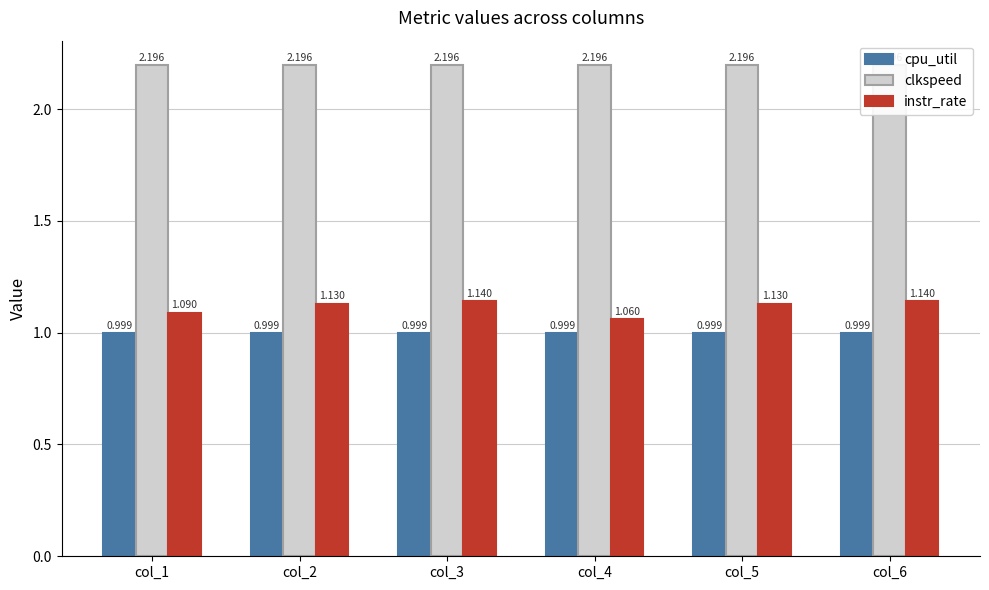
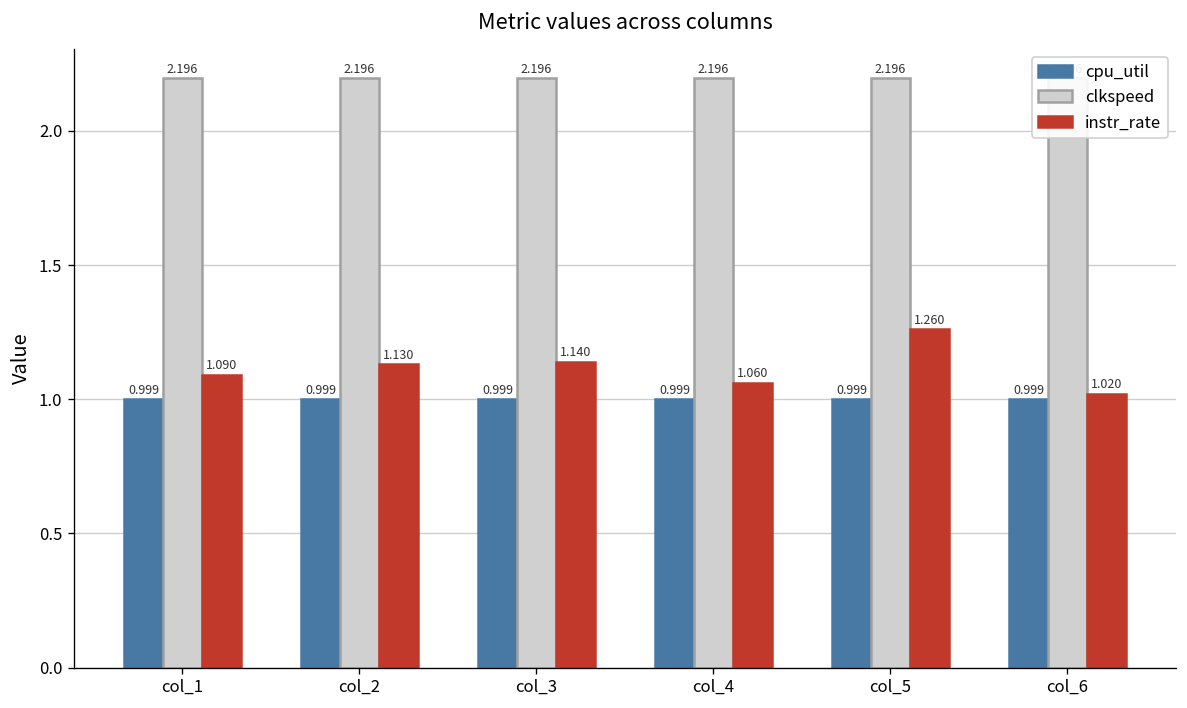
  {
    "cpu_util": {
      "col_1": 0.999,
      "col_2": 0.999,
      "col_3": 0.999,
      "col_4": 0.999,
      "col_5": 0.999,
      "col_6": 0.999
    },
    "clkspeed": {
      "col_1": 2.196,
      "col_2": 2.196,
      "col_3": 2.196,
      "col_4": 2.196,
      "col_5": 2.196
    },
    "instr_rate": {
      "col_1": 1.090,
      "col_2": 1.130,
      "col_3": 1.140,
      "col_4": 1.060,
-     "col_5": 1.130,
-     "col_6": 1.140
+     "col_5": 1.260,
+     "col_6": 1.020
    }
  }
